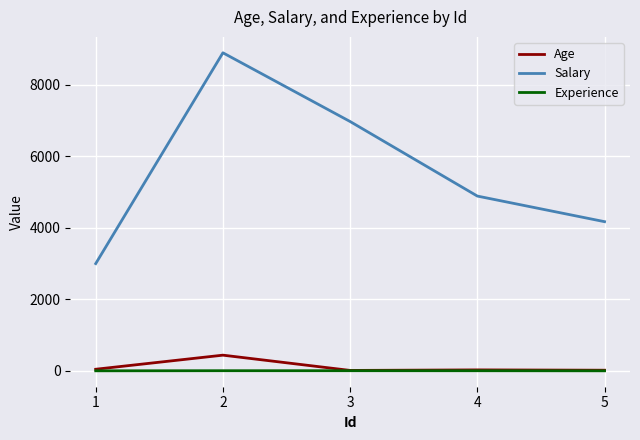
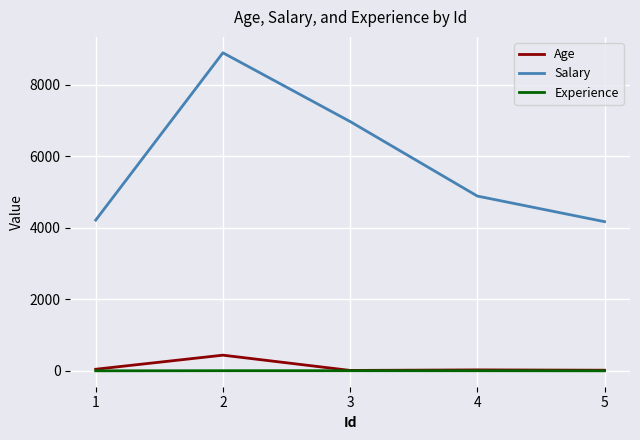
  {
    "Age": {
      "2": 400
    },
    "Salary": {
-     "1": 3000,
+     "1": 4200,
      "2": 8900,
      "3": 7000,
      "4": 4900,
      "5": 4200
    },
    "Experience": {
      "2": 0
    }
  }
